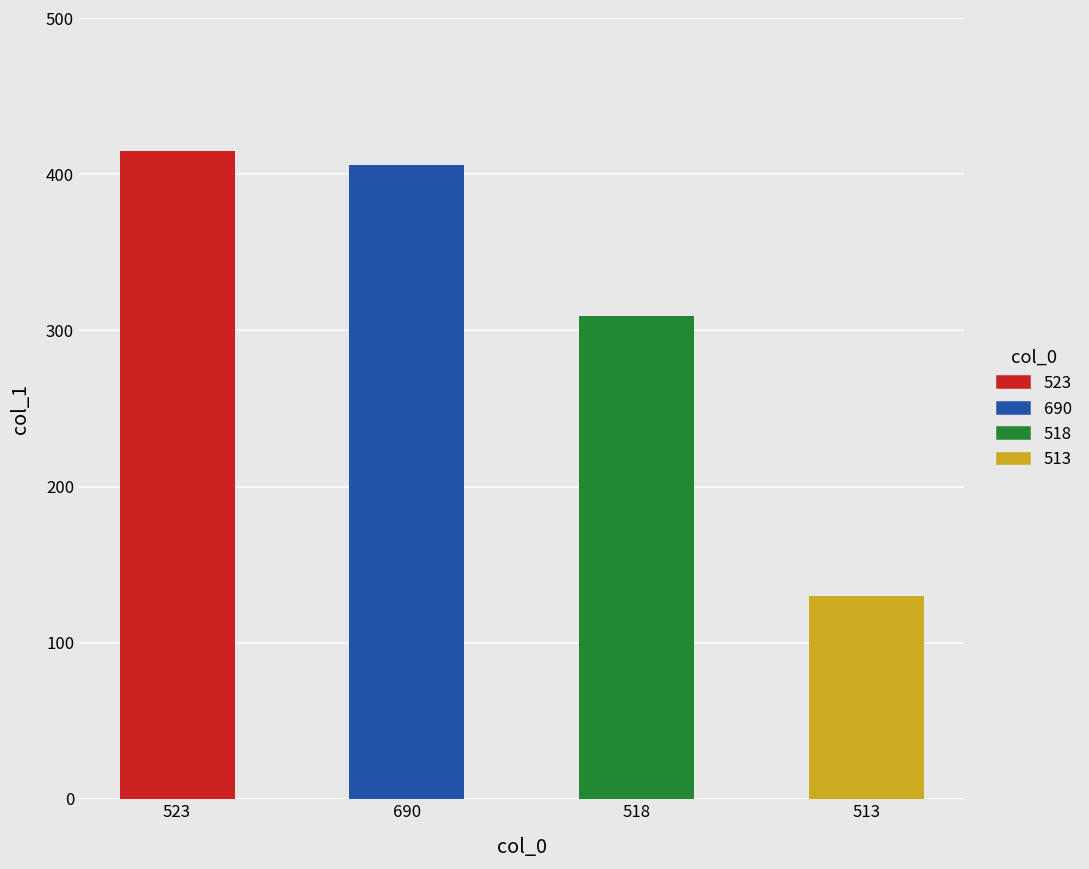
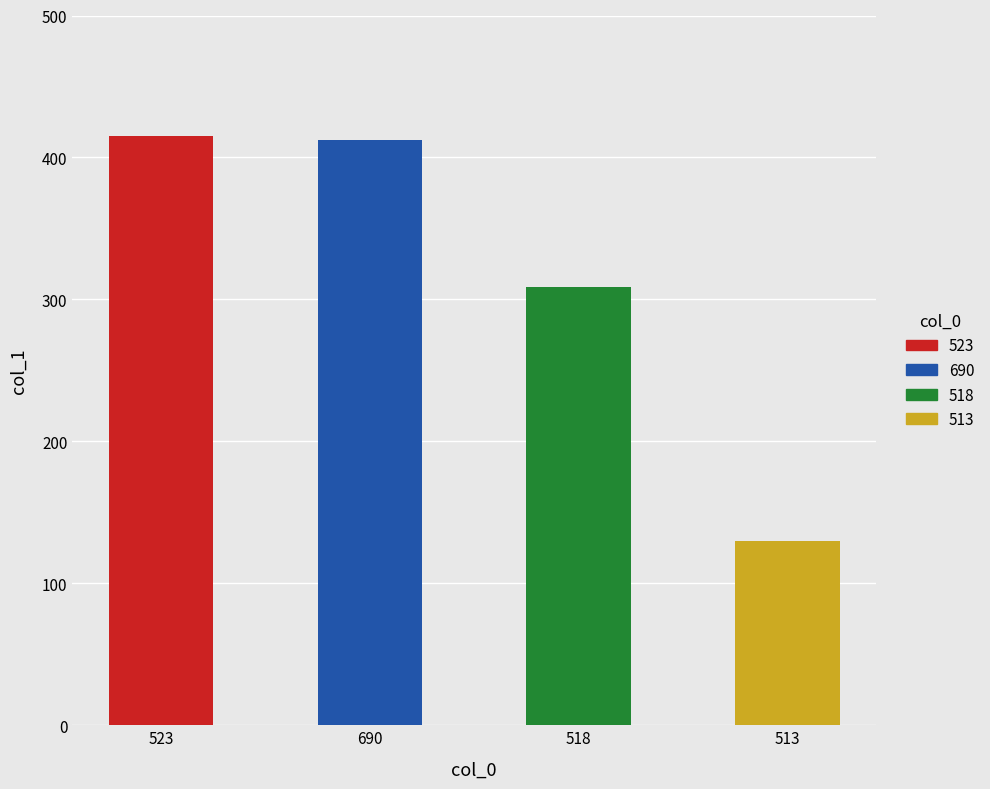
  {
    "523": 415,
-   "690": 406,
+   "690": 412,
    "518": 309,
    "513": 130
  }
